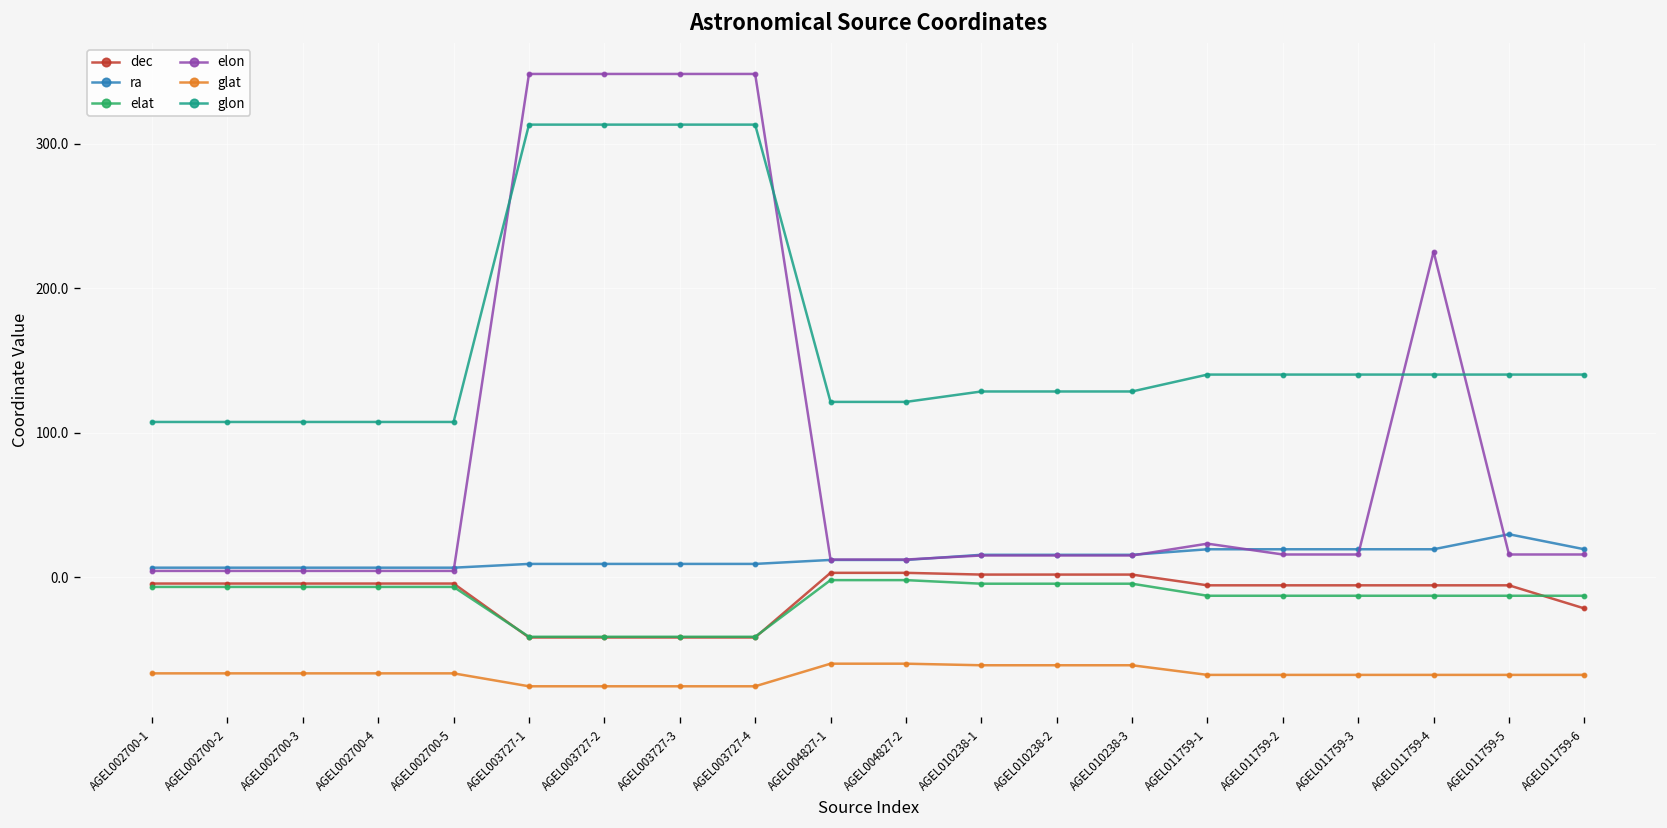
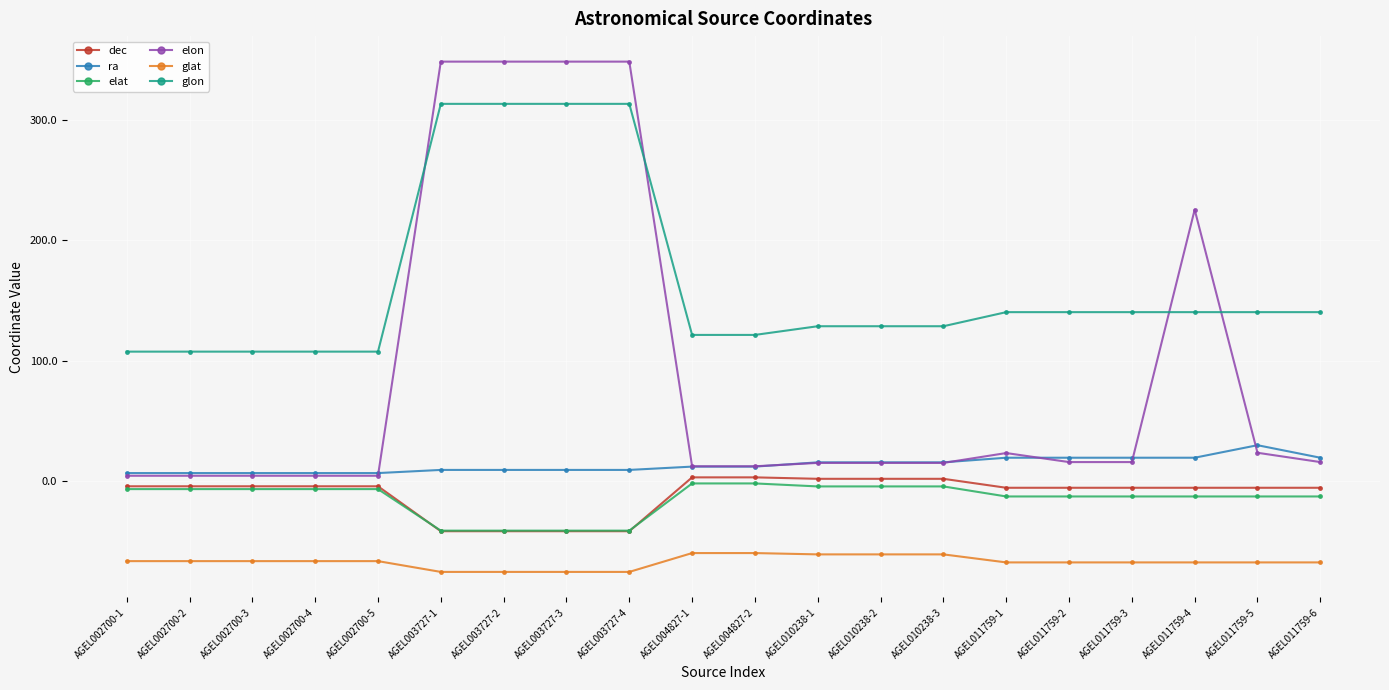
  {
    "dec": {
      "AGEL002700-1": -4,
      "AGEL002700-2": -4,
      "AGEL002700-3": -4,
      "AGEL002700-4": -4,
      "AGEL002700-5": -4,
      "AGEL004827-1": 3,
      "AGEL004827-2": 3,
      "AGEL010238-1": 2,
      "AGEL010238-2": 2,
      "AGEL010238-3": 2,
      "AGEL011759-1": -5,
      "AGEL011759-2": -5,
      "AGEL011759-3": -5,
      "AGEL011759-4": -5,
      "AGEL011759-5": -5,
-     "AGEL011759-6": -21
+     "AGEL011759-6": -5
    },
    "ra": {
      "AGEL002700-1": 7,
      "AGEL002700-2": 7,
      "AGEL002700-3": 7,
      "AGEL002700-4": 7,
      "AGEL002700-5": 7,
      "AGEL003727-1": 9,
      "AGEL003727-2": 9,
      "AGEL003727-3": 9,
      "AGEL003727-4": 9,
      "AGEL011759-1": 19,
      "AGEL011759-2": 19,
      "AGEL011759-3": 19,
      "AGEL011759-4": 19,
      "AGEL011759-5": 30,
      "AGEL011759-6": 19
    },
    "elon": {
      "AGEL002700-1": 5,
      "AGEL002700-2": 5,
      "AGEL002700-3": 5,
      "AGEL002700-4": 5,
      "AGEL002700-5": 5,
      "AGEL003727-1": 348,
      "AGEL003727-2": 348,
      "AGEL003727-3": 348,
      "AGEL003727-4": 348,
      "AGEL011759-1": 23,
      "AGEL011759-2": 16,
      "AGEL011759-3": 16,
      "AGEL011759-4": 225,
-     "AGEL011759-5": 16,
+     "AGEL011759-5": 24,
      "AGEL011759-6": 16
    },
    "glat": {
      "AGEL002700-1": -66,
      "AGEL002700-2": -66,
      "AGEL002700-3": -66,
      "AGEL002700-4": -66,
      "AGEL002700-5": -66,
      "AGEL003727-1": -75,
      "AGEL003727-2": -75,
      "AGEL003727-3": -75,
      "AGEL003727-4": -75,
      "AGEL004827-1": -60,
      "AGEL004827-2": -60,
      "AGEL010238-1": -61,
      "AGEL010238-2": -61,
      "AGEL010238-3": -61,
      "AGEL011759-1": -67,
      "AGEL011759-2": -67,
      "AGEL011759-3": -67,
      "AGEL011759-4": -67,
      "AGEL011759-5": -67,
      "AGEL011759-6": -67
    }
  }
